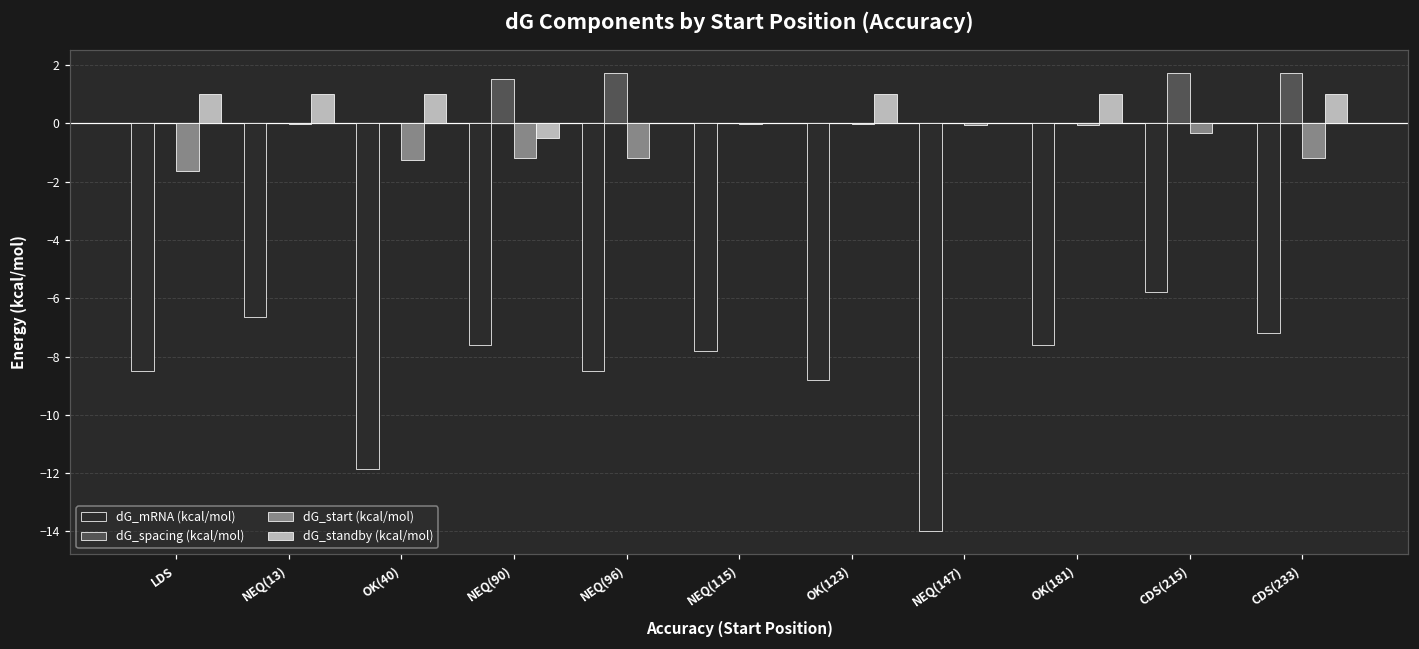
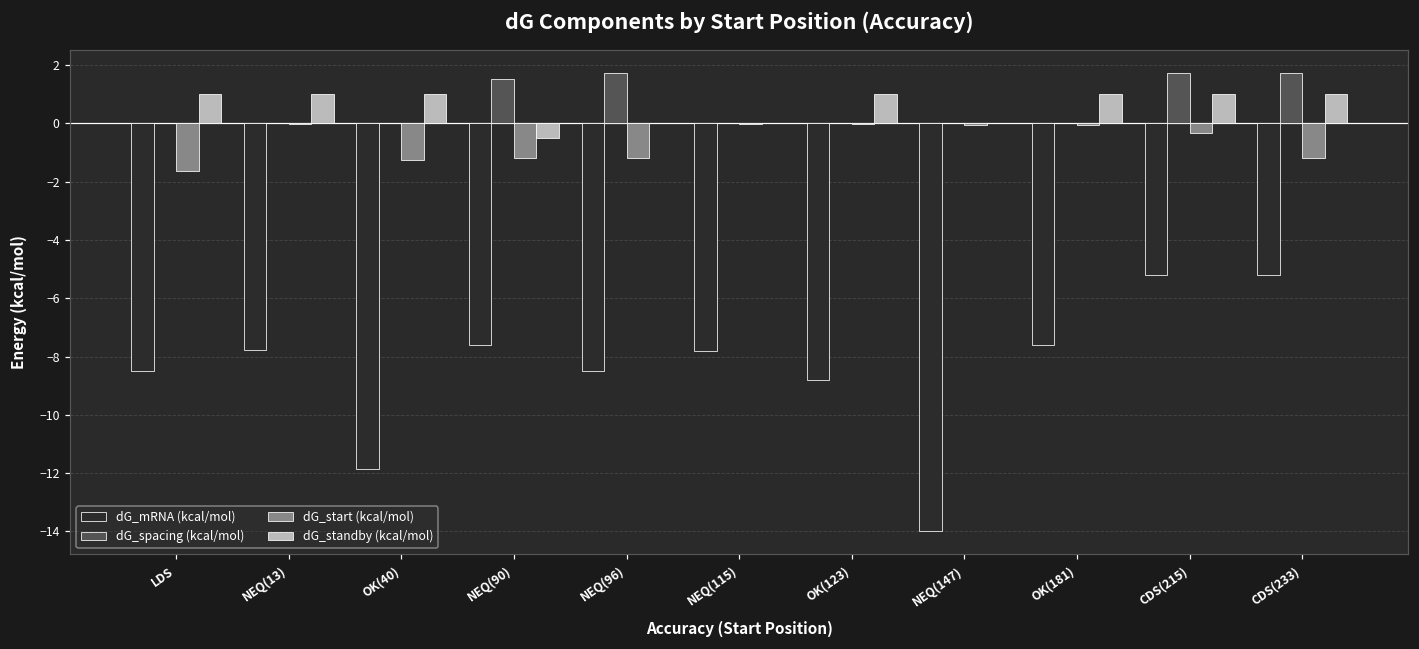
  {
    "dG_mRNA (kcal/mol)": {
      "LDS": -8.5,
-     "NEQ(13)": -6.7,
+     "NEQ(13)": -7.8,
      "OK(40)": -11.9,
      "NEQ(90)": -7.6,
      "NEQ(96)": -8.5,
      "NEQ(115)": -7.8,
      "OK(123)": -8.8,
      "NEQ(147)": -14.0,
      "OK(181)": -7.6,
-     "CDS(215)": -5.8,
-     "CDS(233)": -7.2
+     "CDS(215)": -5.2,
+     "CDS(233)": -5.2
    },
    "dG_spacing (kcal/mol)": {
      "LDS": 0.0,
      "NEQ(13)": 0.0,
      "NEQ(90)": 1.5,
      "NEQ(96)": 1.7,
      "NEQ(115)": 0.0,
      "OK(181)": 0.0,
      "CDS(215)": 1.7,
      "CDS(233)": 1.7
    },
    "dG_start (kcal/mol)": {
      "LDS": -1.6,
      "OK(40)": -1.3,
      "NEQ(90)": -1.2,
      "NEQ(96)": -1.2,
      "CDS(215)": -0.3,
      "CDS(233)": -1.2
    },
    "dG_standby (kcal/mol)": {
      "LDS": 1,
      "NEQ(13)": 1,
      "OK(40)": 1,
      "NEQ(90)": -0.5,
      "NEQ(96)": 0,
      "NEQ(115)": 0,
      "OK(123)": 1,
      "NEQ(147)": 0,
      "OK(181)": 1,
-     "CDS(215)": 0,
+     "CDS(215)": 1,
      "CDS(233)": 1
    }
  }
